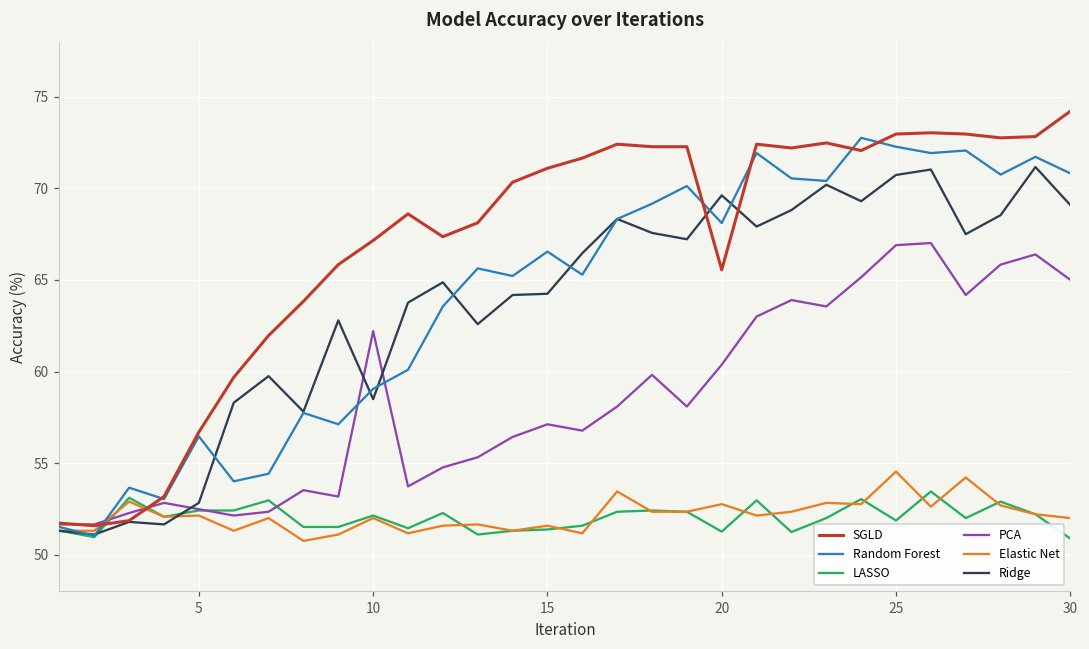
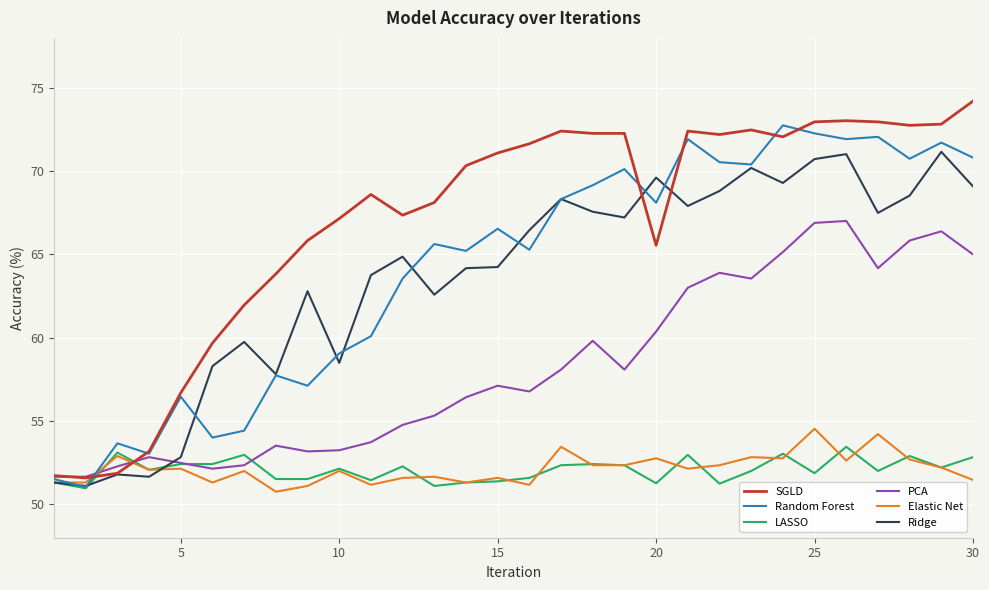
  {
    "SGLD": {
      "5": 56.7,
      "10": 67.2,
      "15": 71.1,
      "20": 65.6,
      "25": 73.0,
      "30": 74.2
    },
    "Random Forest": {
      "5": 56.5,
      "10": 59.1,
      "15": 66.5,
      "20": 68.1,
      "25": 72.3,
      "30": 70.8
    },
    "LASSO": {
      "15": 51.4,
      "20": 51.3,
      "25": 51.9,
-     "30": 50.9
+     "30": 52.8
    },
    "PCA": {
-     "10": 62.2,
+     "10": 53.3,
      "15": 57.1,
      "20": 60.4,
      "25": 66.9,
      "30": 65.0
    },
    "Elastic Net": {
      "5": 52.1,
      "15": 51.6,
      "20": 52.8,
      "25": 54.5,
-     "30": 52.0
+     "30": 51.5
    },
    "Ridge": {
      "5": 52.8,
      "10": 58.5,
      "15": 64.2,
      "20": 69.6,
      "25": 70.7,
      "30": 69.1
    }
  }
